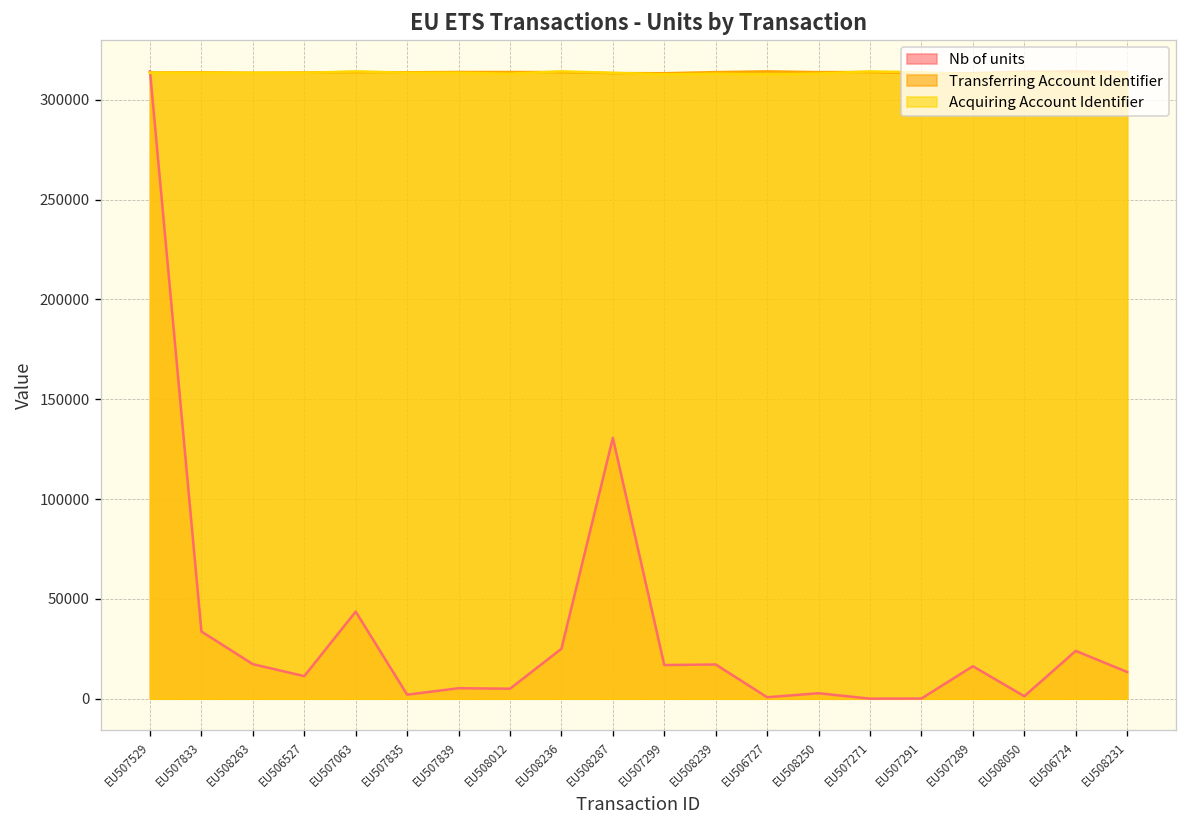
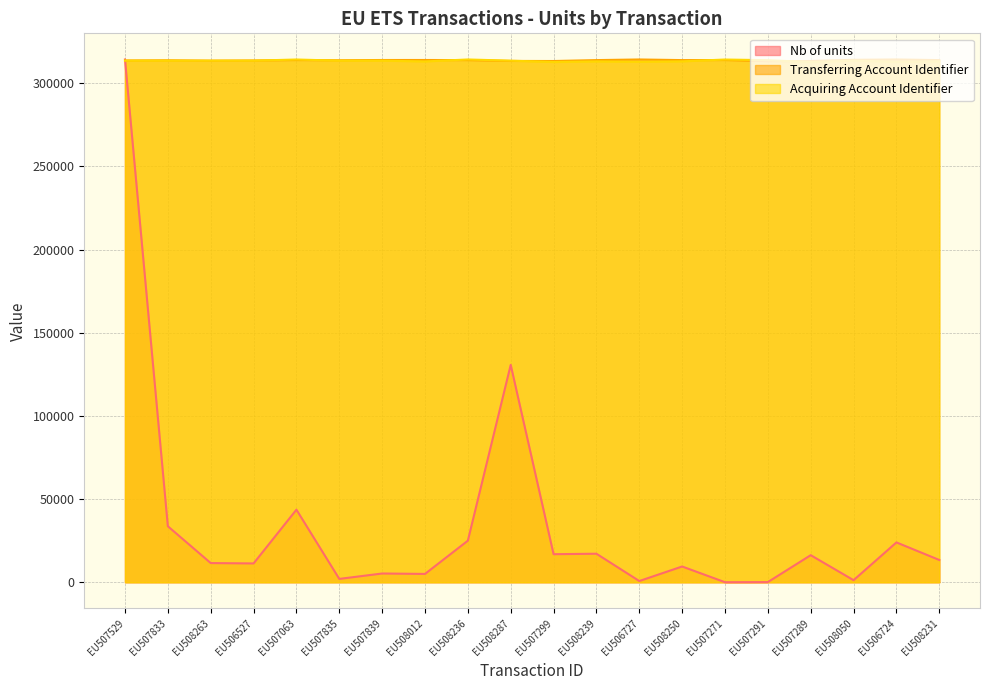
  {
    "Nb of units": {
      "EU507833": 34000,
-     "EU508263": 17000,
+     "EU508263": 12000,
      "EU506527": 11000,
      "EU507063": 44000,
      "EU507835": 2000,
      "EU507839": 5000,
      "EU508012": 5000,
      "EU508236": 25000,
      "EU508287": 131000,
      "EU507299": 17000,
      "EU508239": 17000,
      "EU506727": 1000,
-     "EU508250": 3000,
+     "EU508250": 9000,
      "EU507271": 0,
      "EU507291": 0,
      "EU507289": 16000,
      "EU508050": 1000,
      "EU506724": 24000,
      "EU508231": 13000
    }
  }
